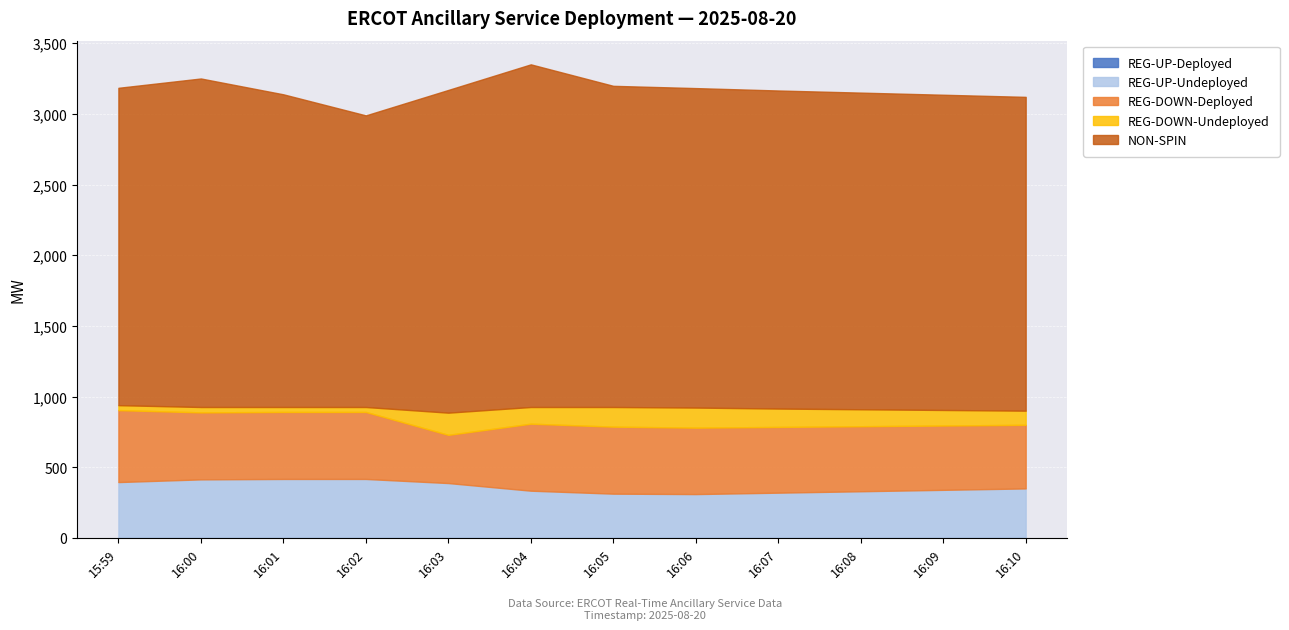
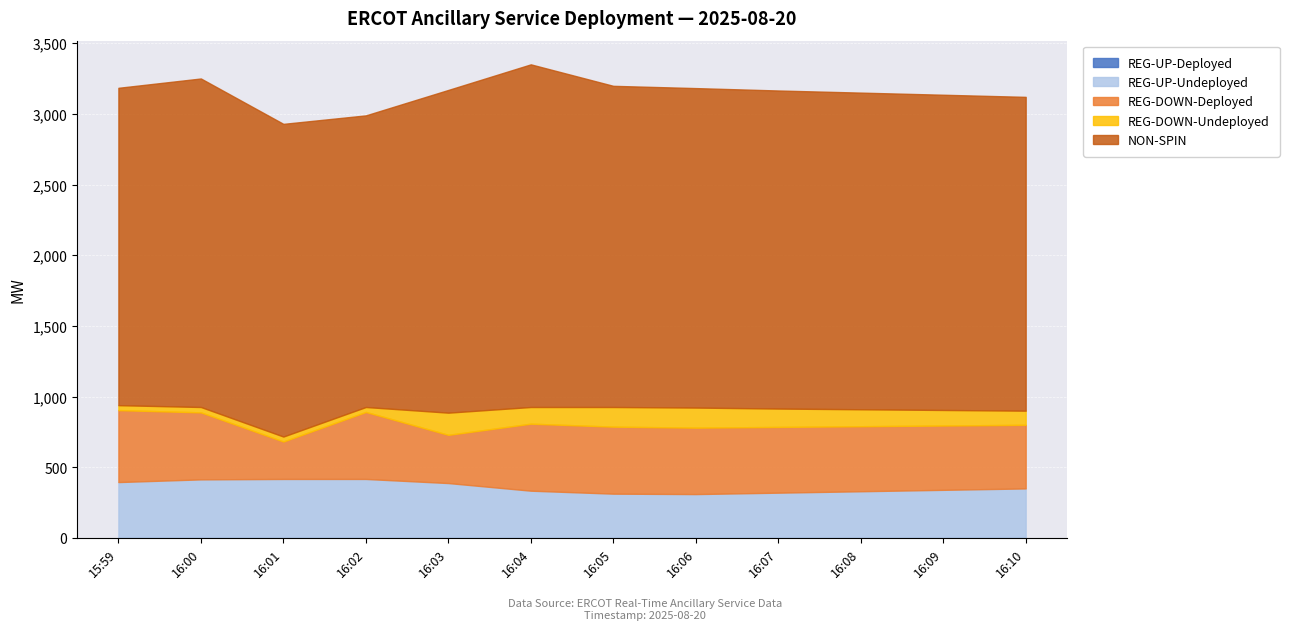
  {
    "REG-UP-Deployed": {
      "15:59": "0",
      "16:00": "0",
      "16:01": "0",
      "16:02": "0",
      "16:03": "0",
      "16:04": "0",
      "16:05": "0",
      "16:06": "0",
      "16:07": "0",
      "16:08": "0",
      "16:09": "0",
      "16:10": "0"
    },
    "REG-UP-Undeployed": {
      "15:59": "400",
      "16:00": "410",
      "16:01": "420",
      "16:02": "420",
      "16:03": "390",
      "16:04": "330",
      "16:05": "310",
      "16:06": "310",
      "16:07": "320",
      "16:08": "330",
      "16:09": "340",
      "16:10": "350"
    },
    "REG-DOWN-Deployed": {
      "15:59": "510",
      "16:00": "470",
-     "16:01": "470",
+     "16:01": "270",
      "16:02": "470",
      "16:03": "340",
      "16:04": "470",
      "16:05": "470",
      "16:06": "470",
      "16:07": "470",
      "16:08": "460",
      "16:09": "460",
      "16:10": "450"
    },
    "REG-DOWN-Undeployed": {
      "15:59": "40",
      "16:00": "40",
      "16:01": "40",
      "16:02": "40",
      "16:03": "160",
      "16:04": "120",
      "16:05": "140",
      "16:06": "140",
      "16:07": "130",
      "16:08": "120",
      "16:09": "110",
      "16:10": "100"
    },
    "NON-SPIN": {
      "15:59": "2,250",
      "16:00": "2,320",
      "16:01": "2,210",
      "16:02": "2,060",
      "16:03": "2,280",
      "16:04": "2,420",
      "16:05": "2,270",
      "16:06": "2,260",
      "16:07": "2,250",
      "16:08": "2,240",
      "16:09": "2,230",
      "16:10": "2,220"
    }
  }
